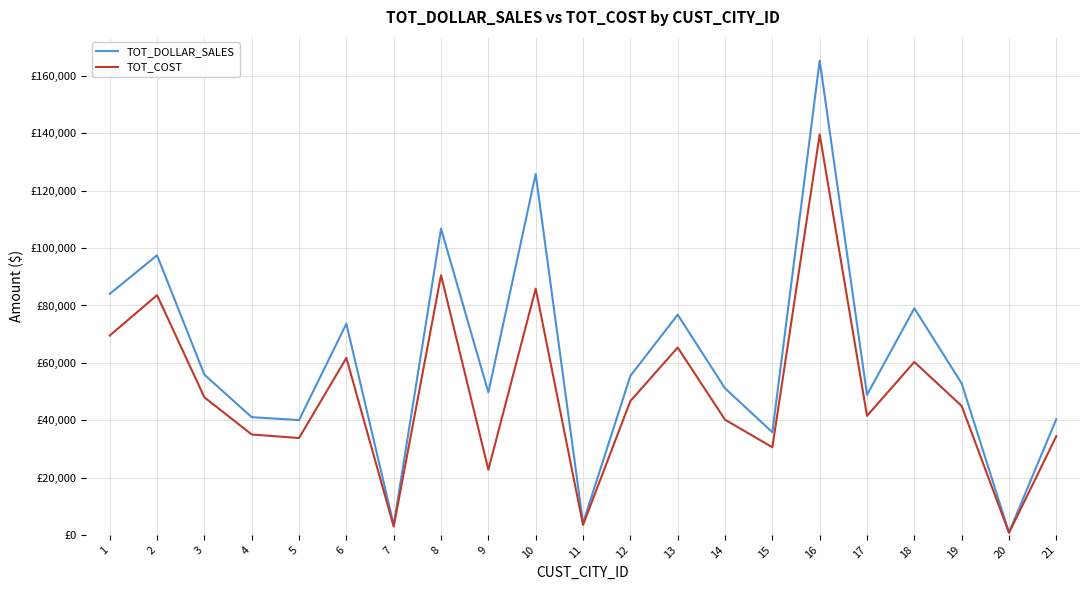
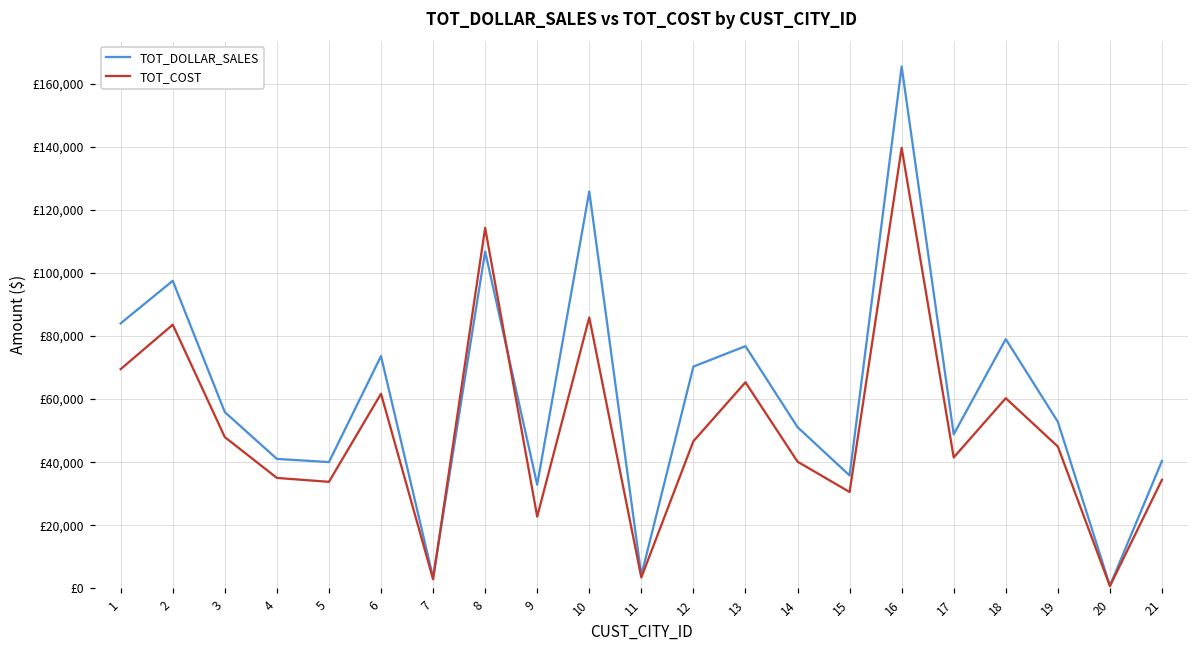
  {
    "TOT_DOLLAR_SALES": {
      "1": "£84,000",
      "2": "£98,000",
      "3": "£56,000",
      "4": "£41,000",
      "5": "£40,000",
      "6": "£74,000",
      "8": "£107,000",
-     "9": "£50,000",
+     "9": "£33,000",
      "10": "£126,000",
-     "12": "£55,000",
+     "12": "£70,000",
      "13": "£77,000",
      "14": "£51,000",
      "15": "£36,000",
      "16": "£165,000",
      "17": "£49,000",
      "18": "£79,000",
      "19": "£53,000",
      "21": "£40,000"
    },
    "TOT_COST": {
      "1": "£70,000",
      "2": "£84,000",
      "3": "£48,000",
      "4": "£35,000",
      "5": "£34,000",
      "6": "£62,000",
-     "8": "£91,000",
+     "8": "£114,000",
      "9": "£23,000",
      "10": "£86,000",
      "12": "£47,000",
      "13": "£65,000",
      "14": "£40,000",
      "15": "£31,000",
      "16": "£140,000",
      "17": "£42,000",
      "18": "£60,000",
      "19": "£45,000",
      "21": "£34,000"
    }
  }
